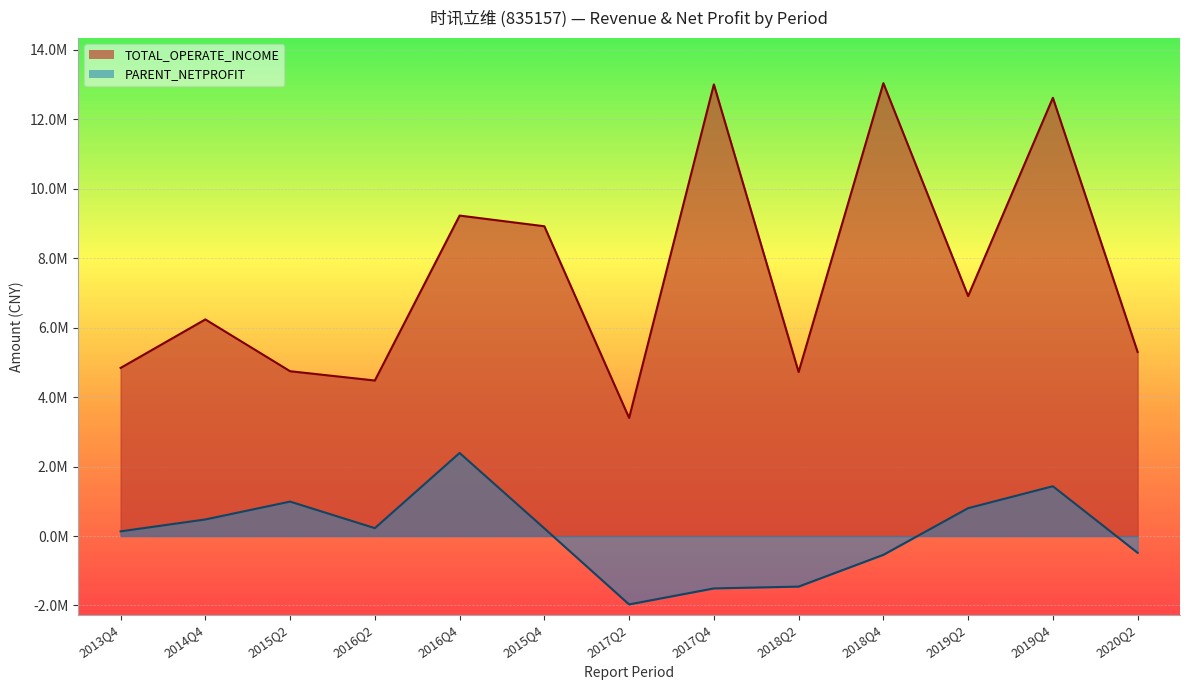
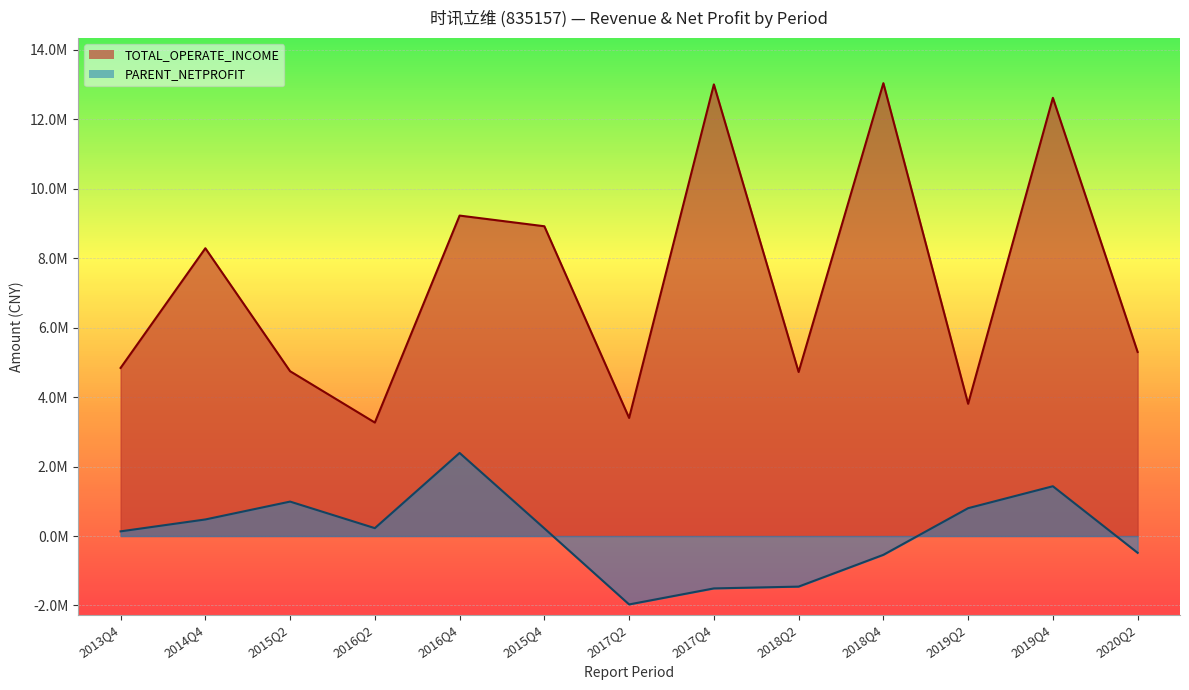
  {
    "TOTAL_OPERATE_INCOME": {
      "2013Q4": 4800000,
-     "2014Q4": 6200000,
+     "2014Q4": 8300000,
      "2015Q2": 4700000,
-     "2016Q2": 4500000,
+     "2016Q2": 3300000,
      "2016Q4": 9200000,
      "2015Q4": 8900000,
      "2017Q2": 3400000,
      "2017Q4": 13000000,
      "2018Q2": 4700000,
      "2018Q4": 13000000,
-     "2019Q2": 6900000,
+     "2019Q2": 3800000,
      "2019Q4": 12600000,
      "2020Q2": 5300000
    }
  }
